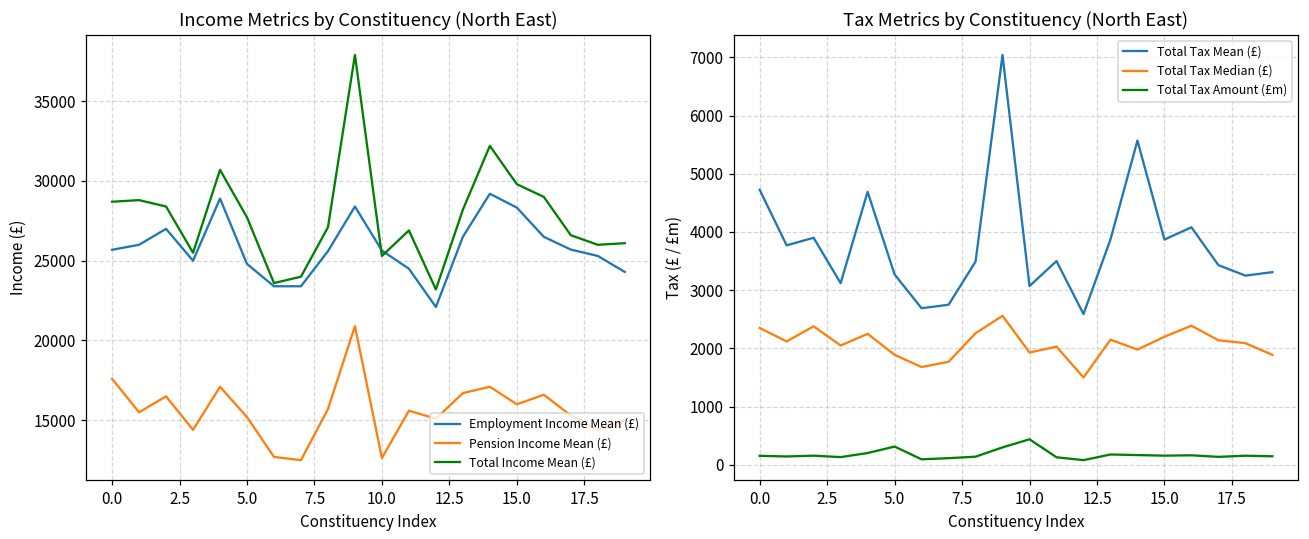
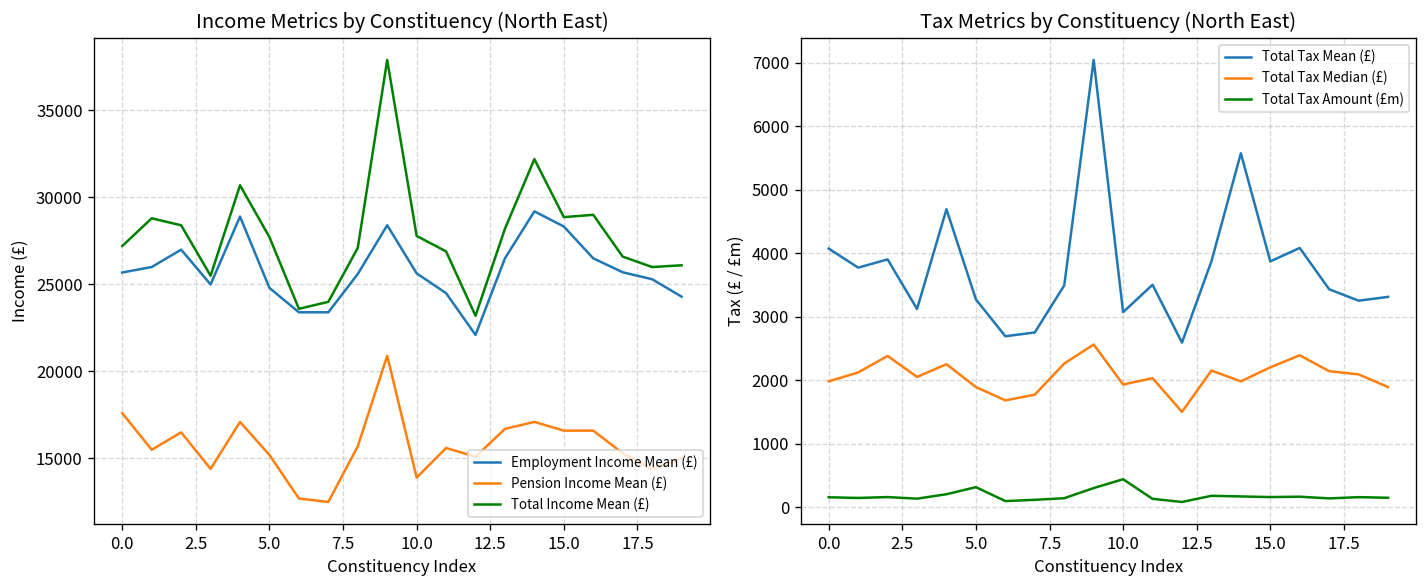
  {
    "Income Metrics by Constituency (North East)": {
      "Employment Income Mean (£)": {
        "0.0": 25700,
        "5.0": 24800,
        "10.0": 25600,
        "15.0": 28300
      },
      "Pension Income Mean (£)": {
        "0.0": 17600,
        "5.0": 15200,
-       "10.0": 12600,
-       "15.0": 16000
+       "10.0": 13900,
+       "15.0": 16600
      },
      "Total Income Mean (£)": {
-       "0.0": 28700,
+       "0.0": 27200,
        "5.0": 27700,
-       "10.0": 25300,
-       "15.0": 29800
+       "10.0": 27800,
+       "15.0": 28900
      }
    },
    "Tax Metrics by Constituency (North East)": {
      "Total Tax Mean (£)": {
-       "0.0": 4700,
+       "0.0": 4100,
        "5.0": 3300,
        "10.0": 3100,
        "15.0": 3900
      },
      "Total Tax Median (£)": {
-       "0.0": 2400,
+       "0.0": 2000,
        "5.0": 1900,
        "10.0": 1900,
        "15.0": 2200
      },
      "Total Tax Amount (£m)": {
        "0.0": 200,
        "5.0": 300,
        "10.0": 400,
        "15.0": 200
      }
    }
  }
